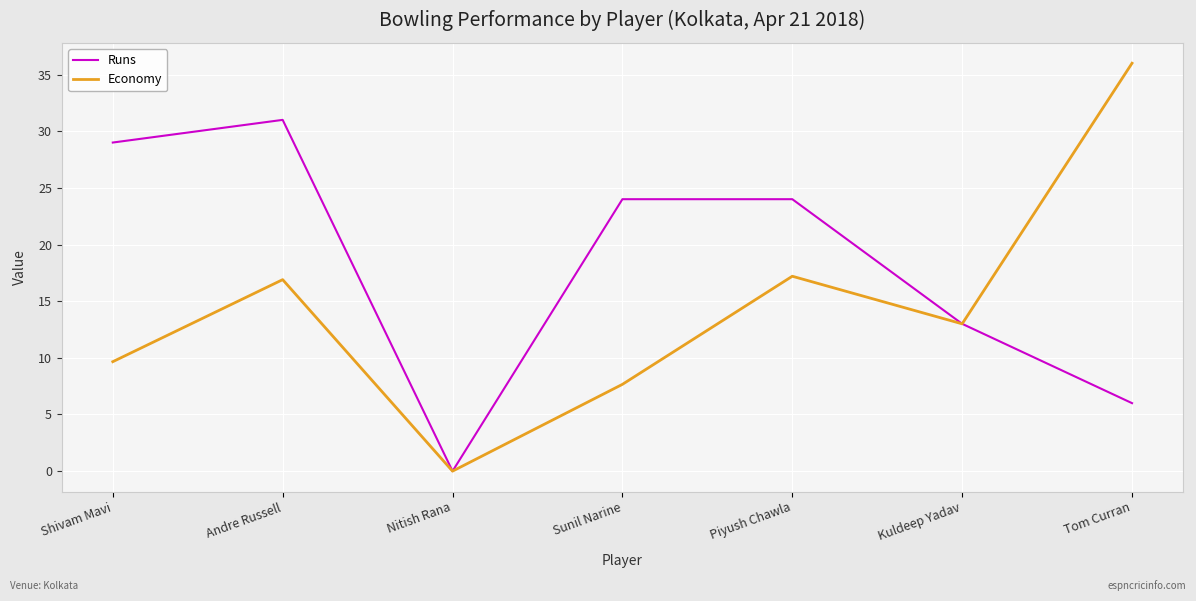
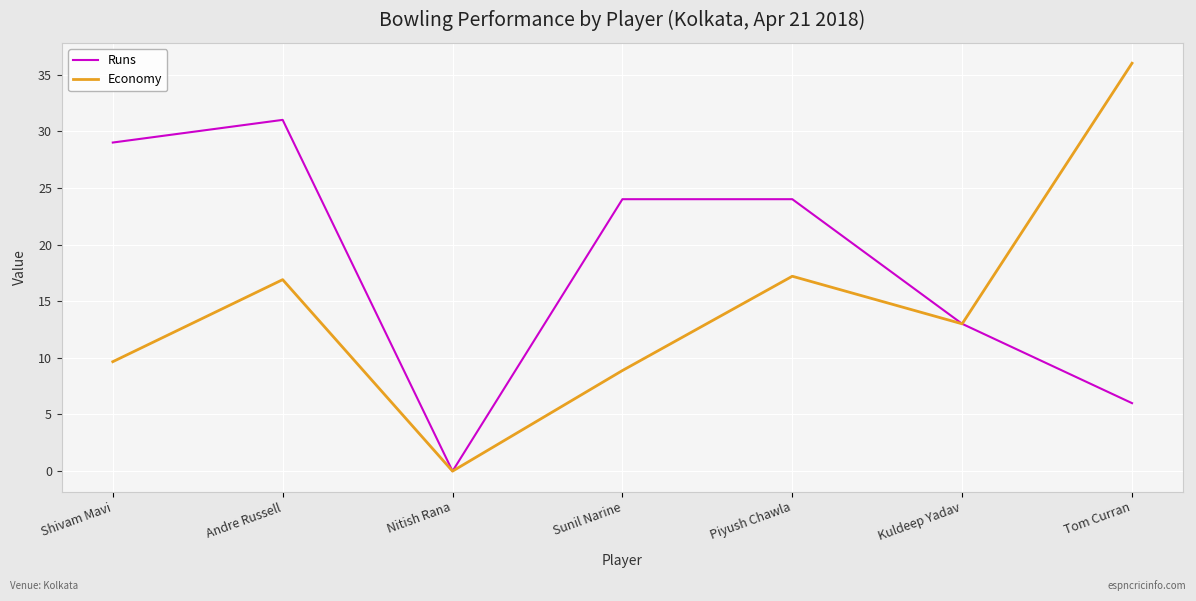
  {
    "Runs": {
      "Shivam Mavi": 29.0,
      "Andre Russell": 31.0,
      "Sunil Narine": 24.0,
      "Piyush Chawla": 24.0,
      "Tom Curran": 6.0
    },
    "Economy": {
      "Shivam Mavi": 9.7,
      "Andre Russell": 16.9,
-     "Sunil Narine": 7.7,
+     "Sunil Narine": 8.9,
      "Piyush Chawla": 17.2,
      "Tom Curran": 36.0
    }
  }
